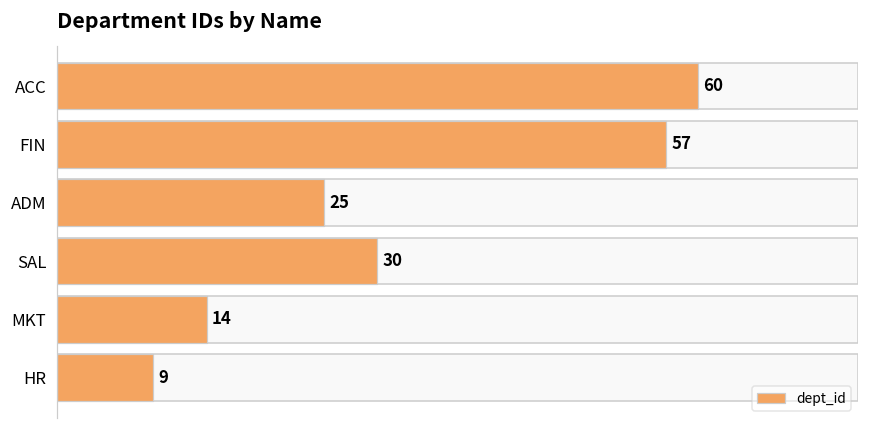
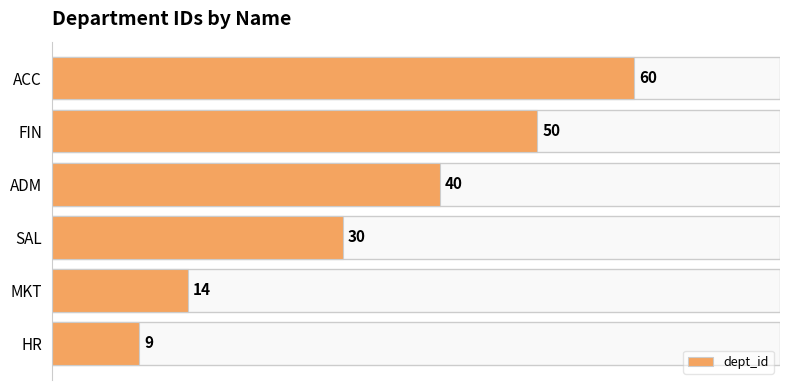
  {
    "ACC": 60,
-   "FIN": 57,
-   "ADM": 25,
+   "FIN": 50,
+   "ADM": 40,
    "SAL": 30,
    "MKT": 14,
    "HR": 9
  }
